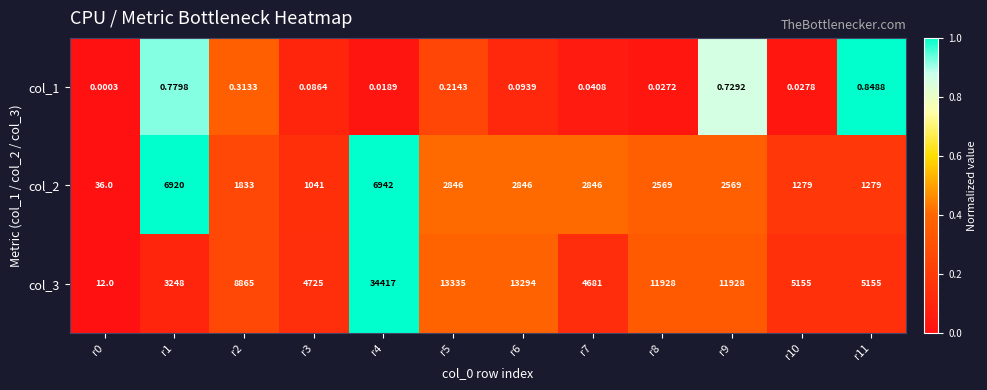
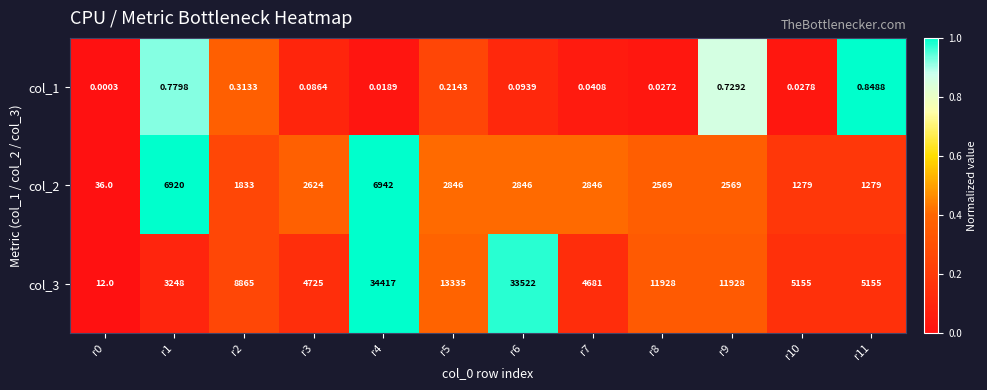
  {
    "col_1": {
      "r0": 0.0003,
      "r1": 0.7798,
      "r2": 0.3133,
      "r3": 0.0864,
      "r4": 0.0189,
      "r5": 0.2143,
      "r6": 0.0939,
      "r7": 0.0408,
      "r8": 0.0272,
      "r9": 0.7292,
      "r10": 0.0278,
      "r11": 0.8488
    },
    "col_2": {
      "r0": 36.0,
      "r1": 6920,
      "r2": 1833,
-     "r3": 1041,
+     "r3": 2624,
      "r4": 6942,
      "r5": 2846,
      "r6": 2846,
      "r7": 2846,
      "r8": 2569,
      "r9": 2569,
      "r10": 1279,
      "r11": 1279
    },
    "col_3": {
      "r0": 12.0,
      "r1": 3248,
      "r2": 8865,
      "r3": 4725,
      "r4": 34417,
      "r5": 13335,
-     "r6": 13294,
+     "r6": 33522,
      "r7": 4681,
      "r8": 11928,
      "r9": 11928,
      "r10": 5155,
      "r11": 5155
    }
  }
